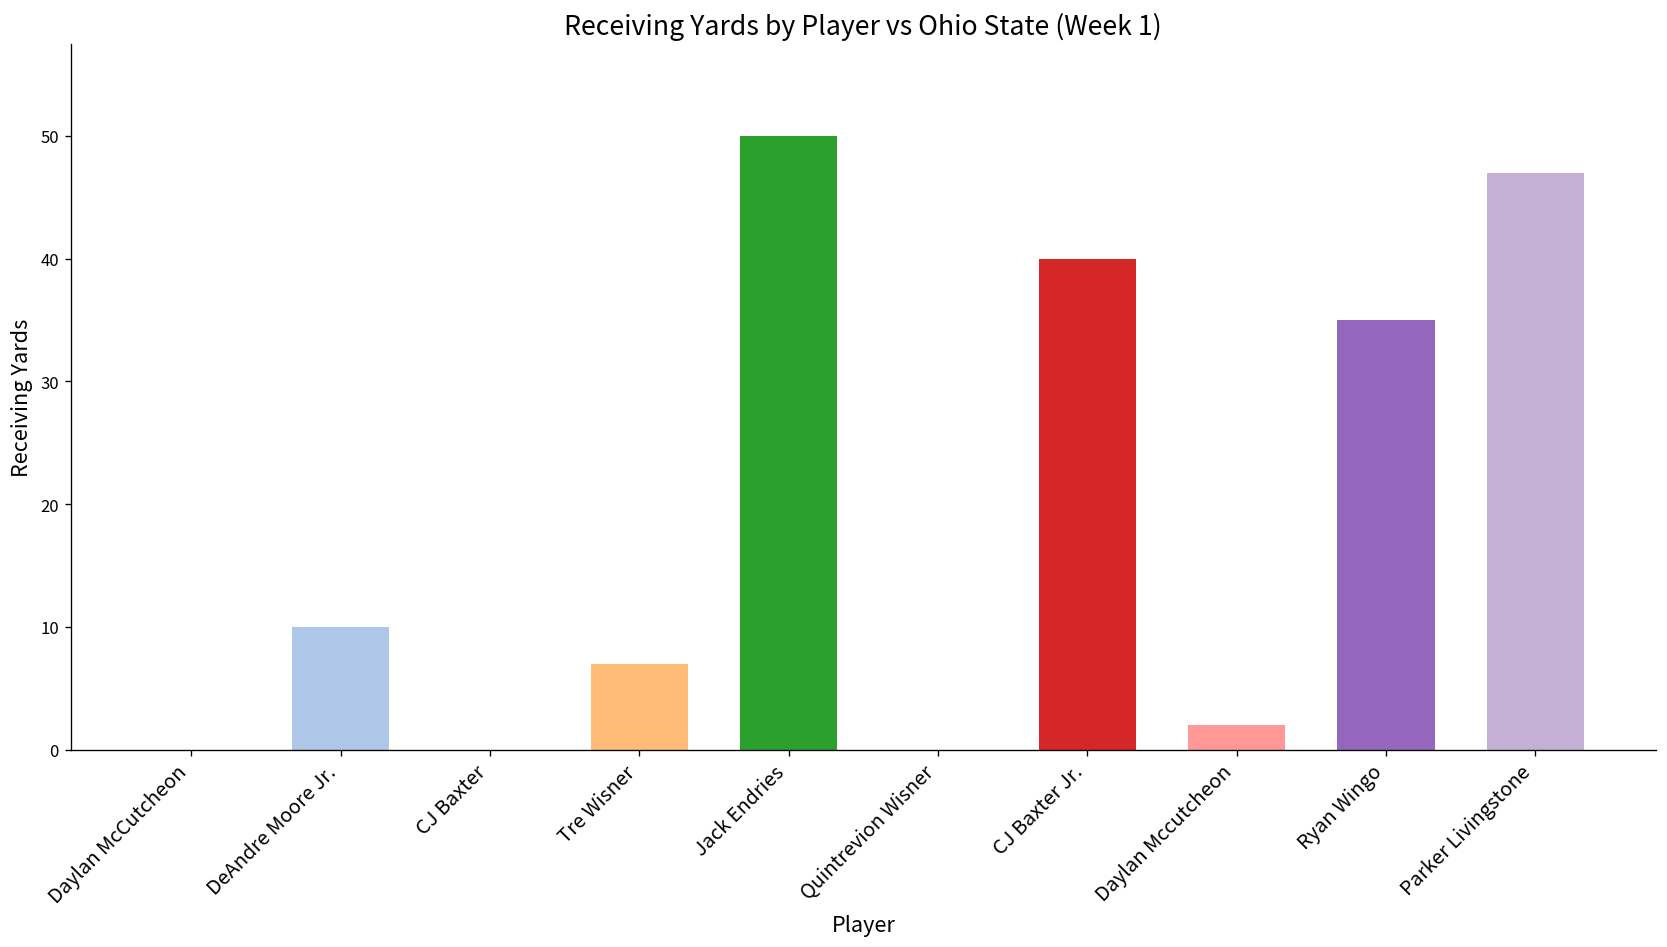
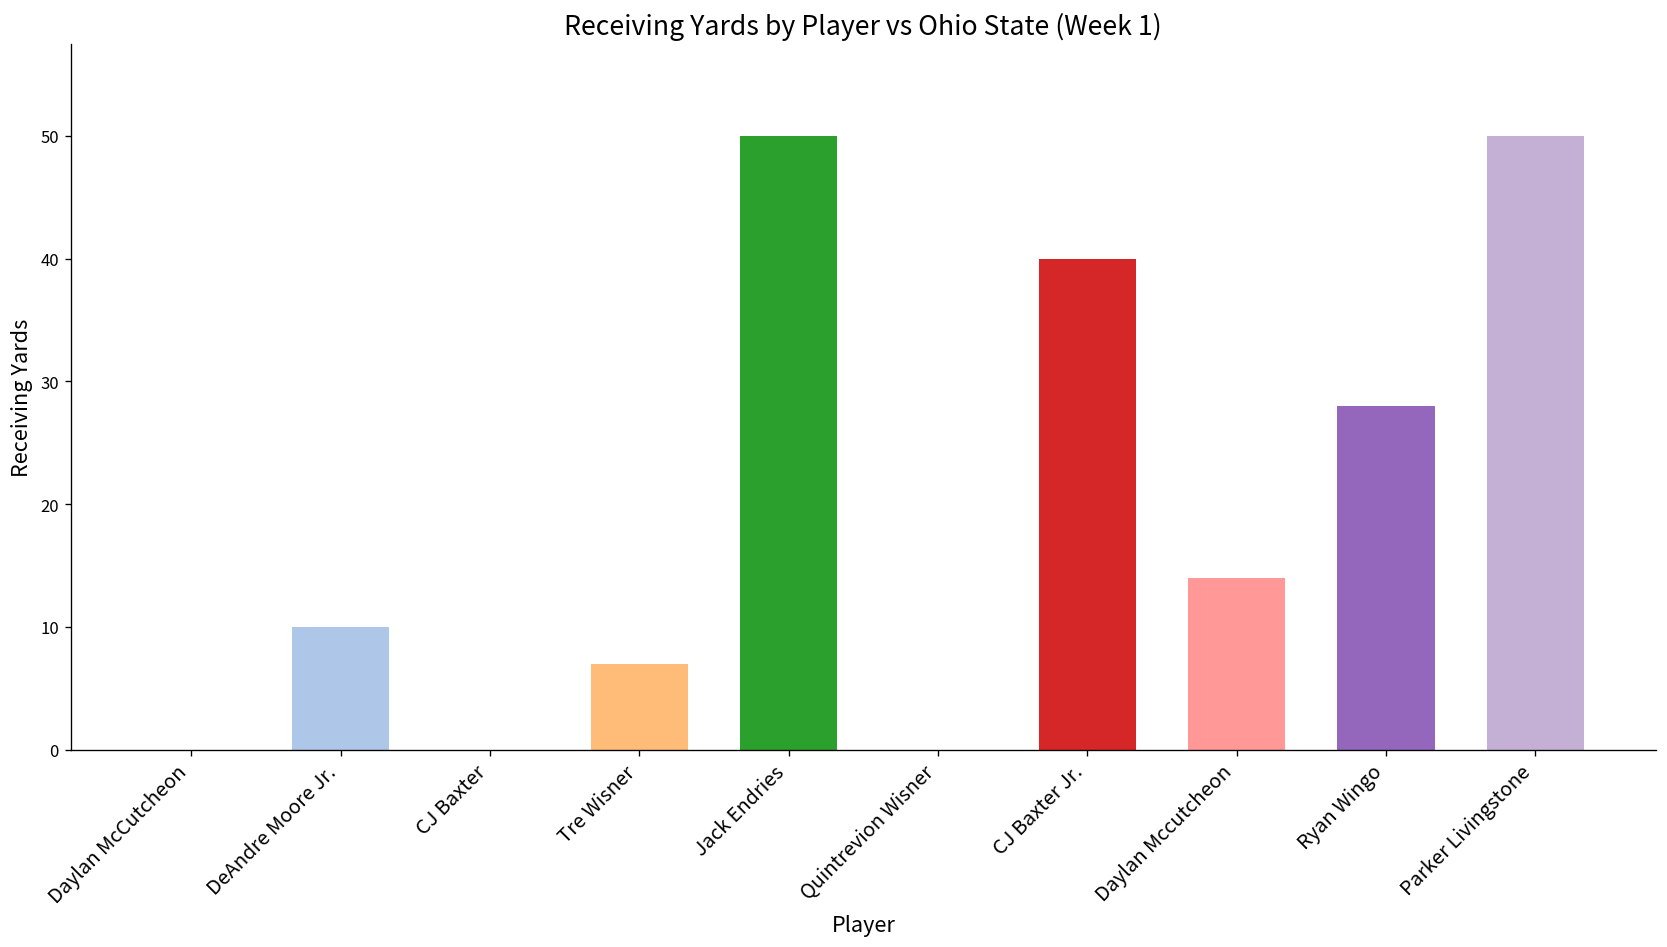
  {
    "Daylan McCutcheon": 0,
    "DeAndre Moore Jr.": 10,
    "CJ Baxter": 0,
    "Tre Wisner": 7,
    "Jack Endries": 50,
    "Quintrevion Wisner": 0,
    "CJ Baxter Jr.": 40,
-   "Daylan Mccutcheon": 2,
-   "Ryan Wingo": 35,
-   "Parker Livingstone": 47
+   "Daylan Mccutcheon": 14,
+   "Ryan Wingo": 28,
+   "Parker Livingstone": 50
  }
